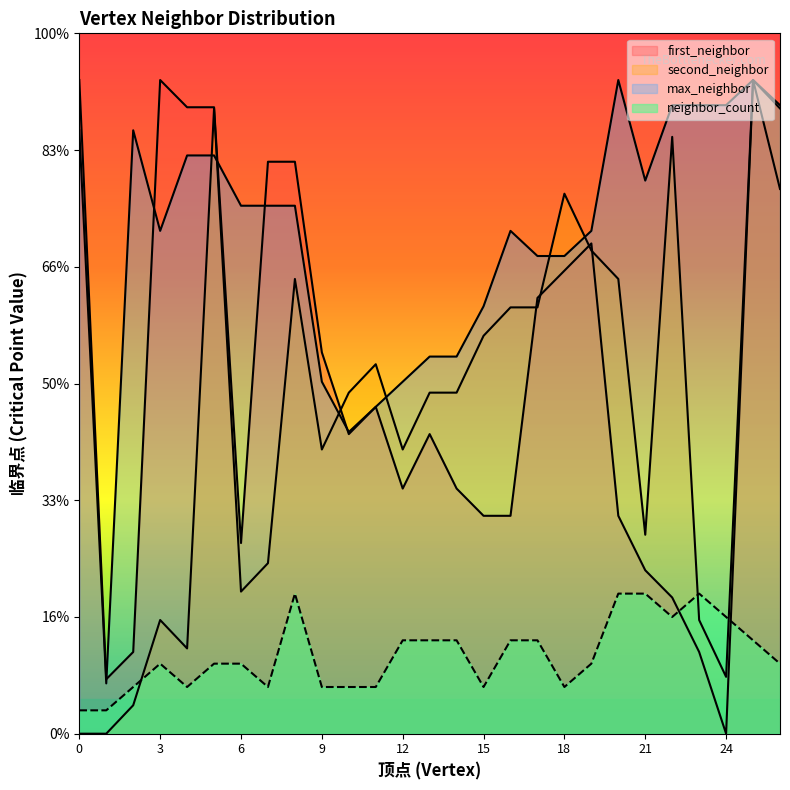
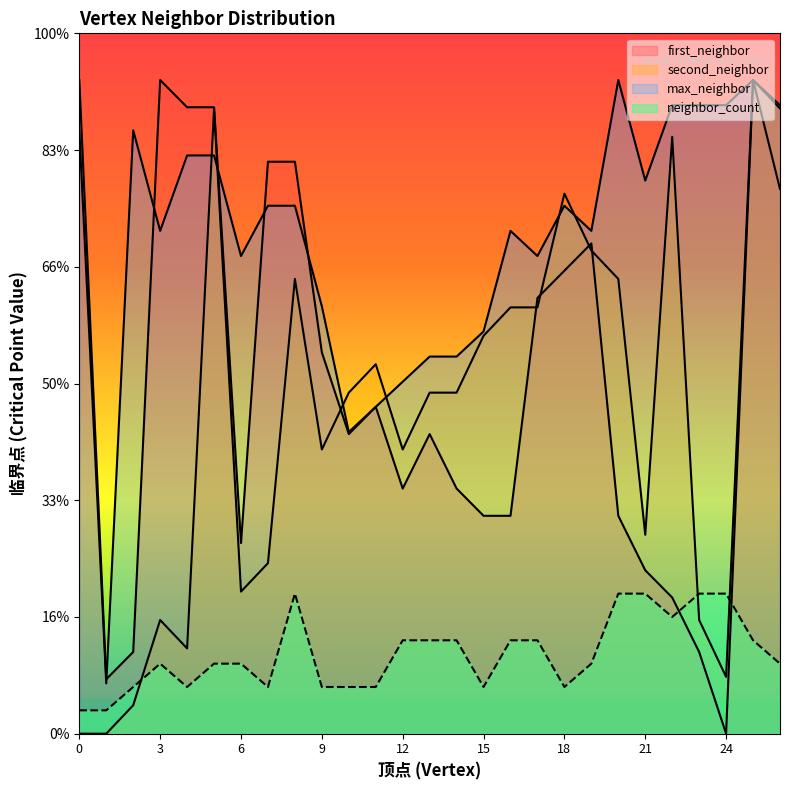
  {
    "max_neighbor": {
      "0": "86%",
      "3": "72%",
-     "6": "75%",
-     "9": "50%",
+     "6": "68%",
+     "9": "61%",
      "12": "50%",
-     "15": "61%",
-     "18": "68%",
+     "15": "57%",
+     "18": "75%",
      "21": "79%"
    },
    "neighbor_count": {
      "3": "10%",
      "6": "10%",
      "9": "7%",
      "12": "13%",
      "15": "7%",
      "18": "7%",
      "21": "20%",
-     "24": "17%"
+     "24": "20%"
    }
  }
